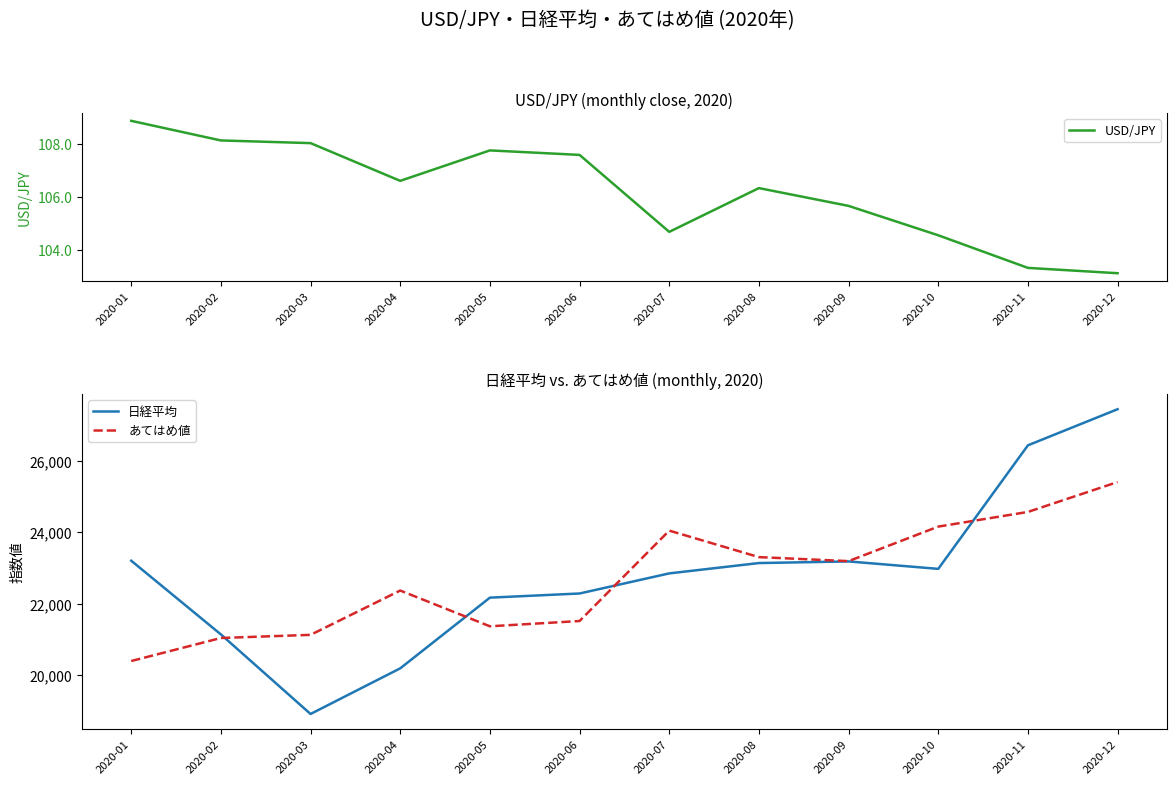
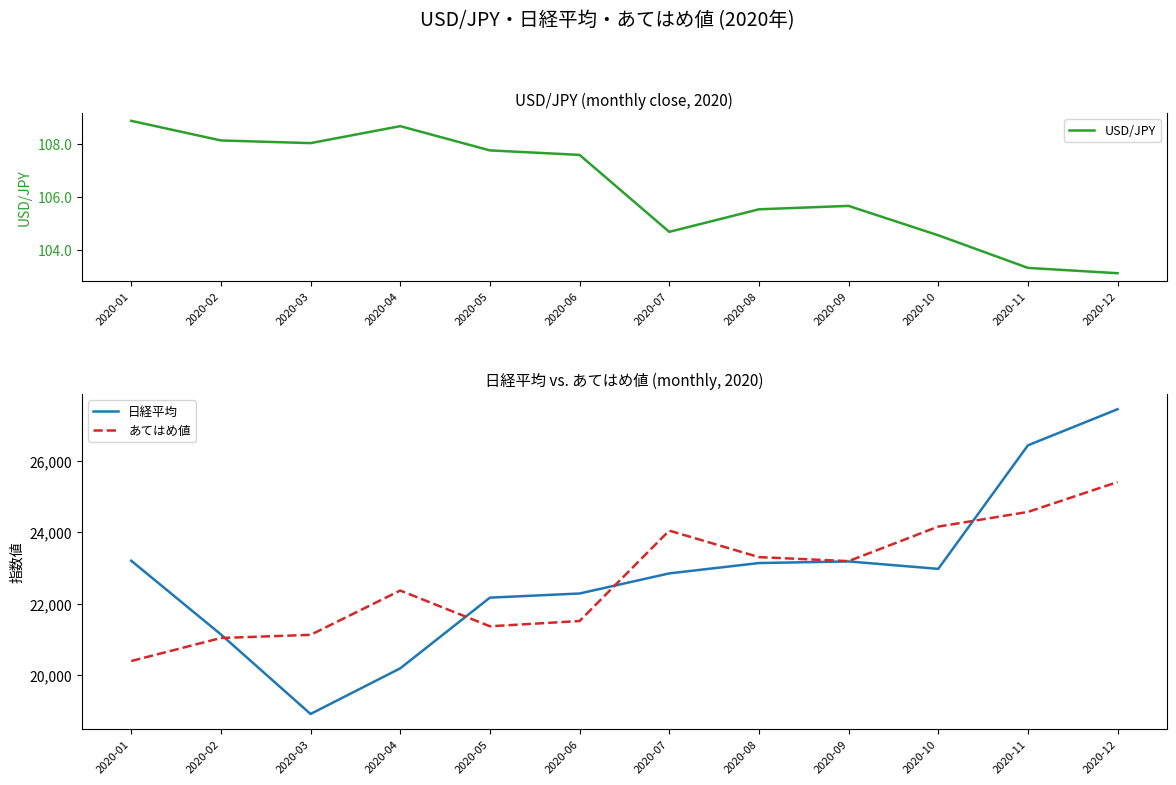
  {
    "USD/JPY (monthly close, 2020)": {
      "2020-01": "108.9",
      "2020-02": "108.1",
      "2020-03": "108.0",
-     "2020-04": "106.6",
+     "2020-04": "108.7",
      "2020-05": "107.8",
      "2020-06": "107.6",
      "2020-07": "104.7",
-     "2020-08": "106.3",
+     "2020-08": "105.5",
      "2020-09": "105.7",
      "2020-10": "104.6",
      "2020-11": "103.3",
      "2020-12": "103.1"
    },
    "日経平均 vs. あてはめ値 (monthly, 2020)": {
      "日経平均": {
        "2020-01": "23,200",
        "2020-02": "21,100",
        "2020-03": "18,900",
        "2020-04": "20,200",
        "2020-05": "22,200",
        "2020-06": "22,300",
        "2020-07": "22,900",
        "2020-08": "23,100",
        "2020-10": "23,000",
        "2020-11": "26,400",
        "2020-12": "27,400"
      },
      "あてはめ値": {
        "2020-01": "20,400",
        "2020-02": "21,000",
        "2020-03": "21,100",
        "2020-04": "22,400",
        "2020-05": "21,400",
        "2020-06": "21,500",
        "2020-07": "24,000",
        "2020-08": "23,300",
        "2020-10": "24,200",
        "2020-11": "24,600",
        "2020-12": "25,400"
      }
    }
  }
